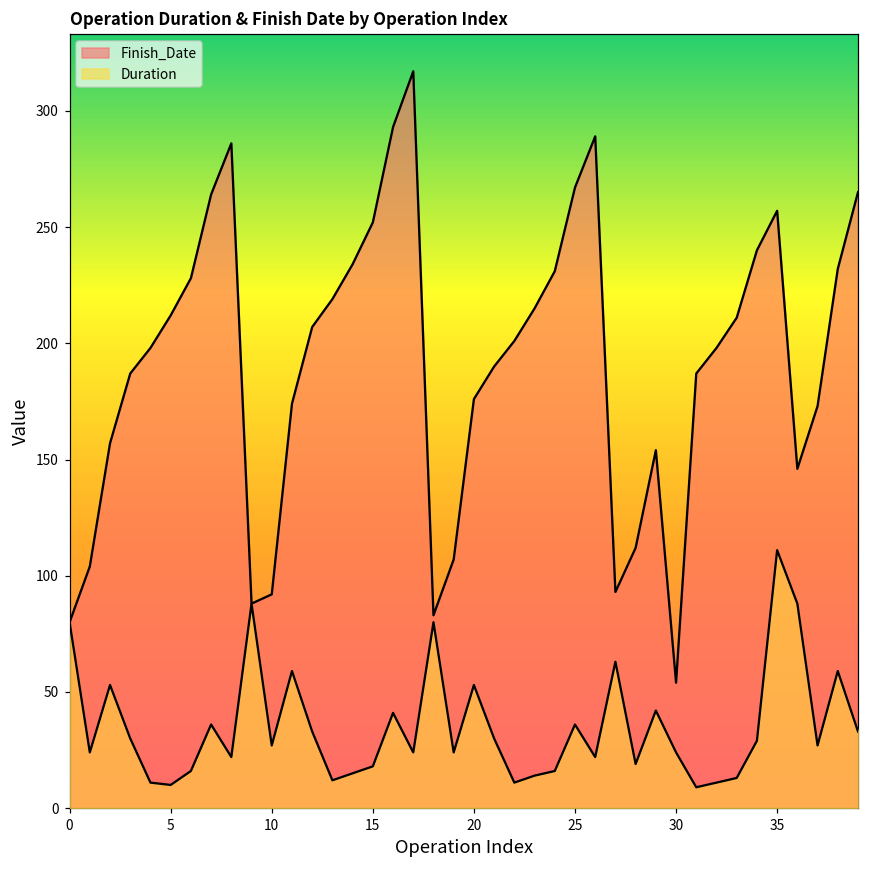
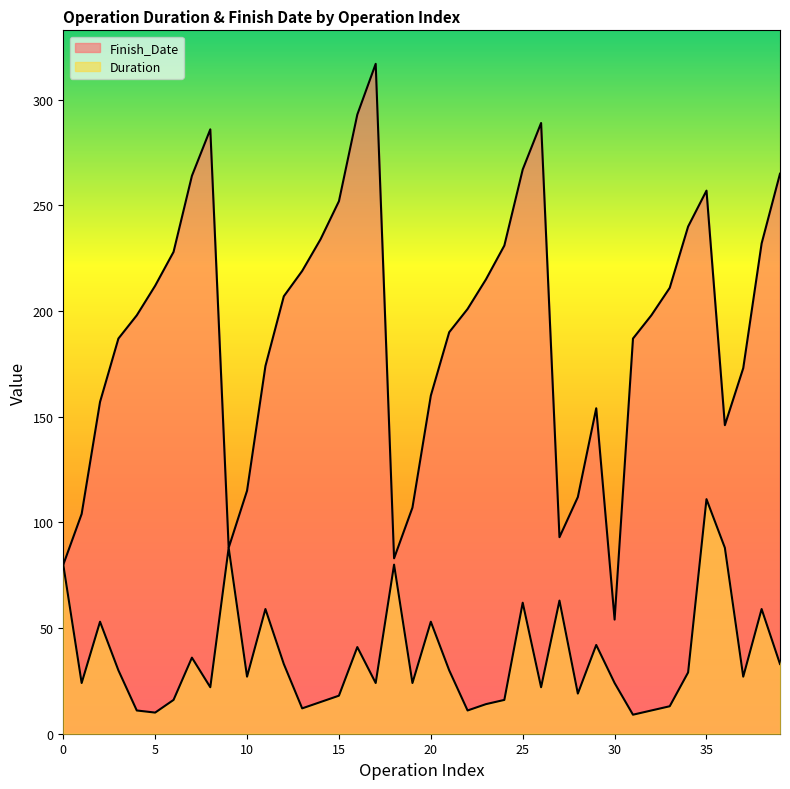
  {
    "Finish_Date": {
      "5": 212,
-     "10": 92,
+     "10": 115,
      "15": 252,
-     "20": 176,
+     "20": 160,
      "25": 267,
      "30": 54,
      "35": 257
    },
    "Duration": {
      "5": 10,
      "10": 27,
      "15": 18,
      "20": 53,
-     "25": 36,
+     "25": 62,
      "30": 24,
      "35": 111
    }
  }
